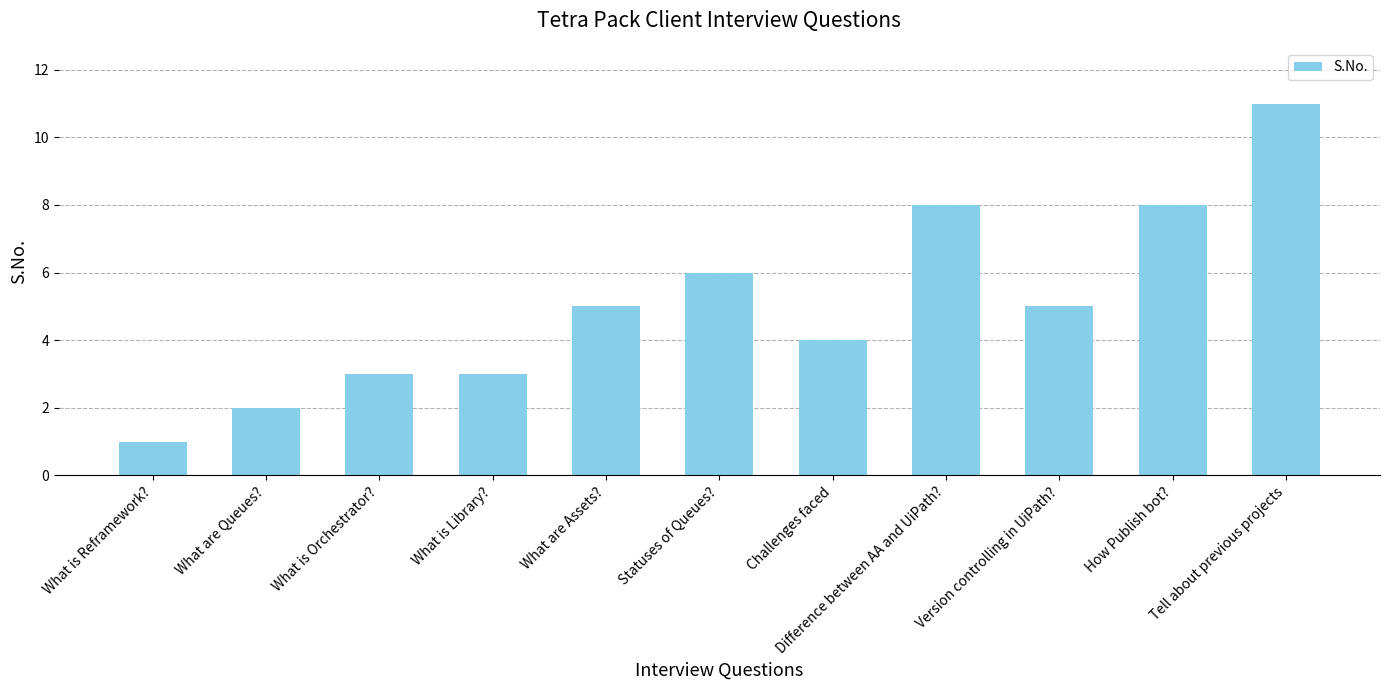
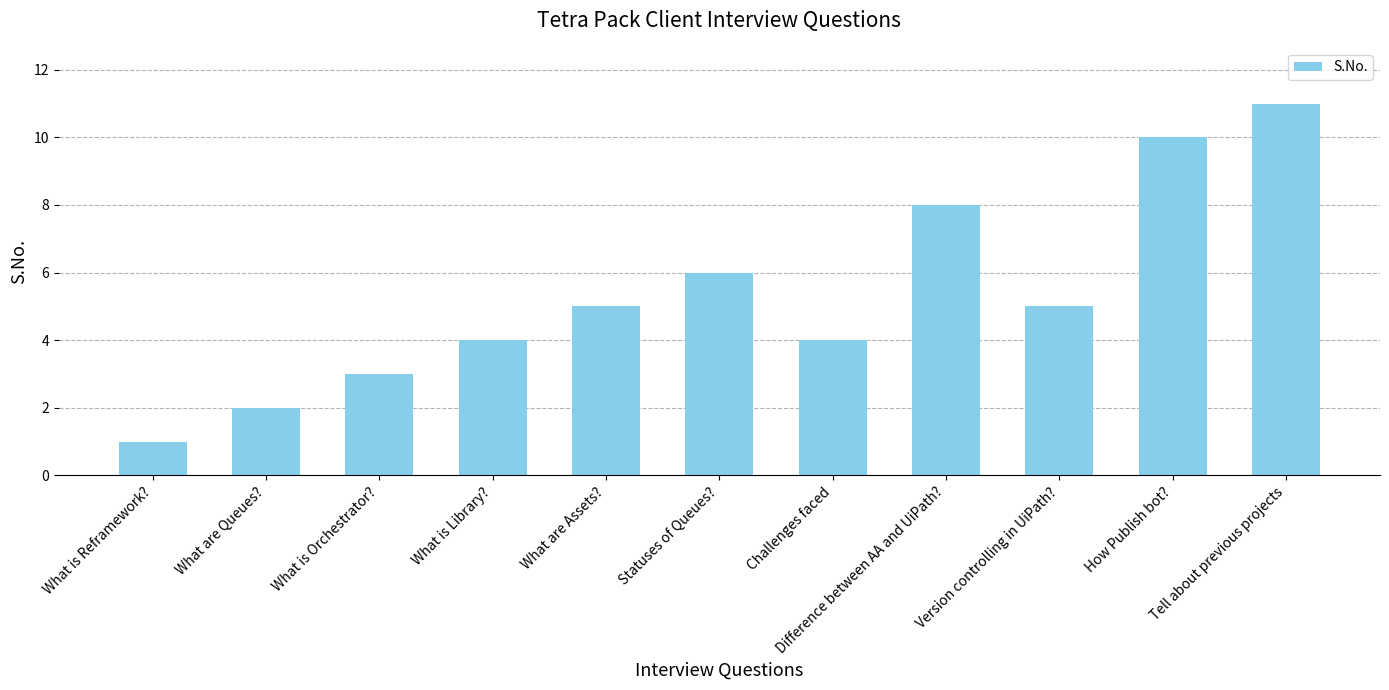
  {
    "What is Reframework?": 1,
    "What are Queues?": 2,
    "What is Orchestrator?": 3,
-   "What is Library?": 3,
+   "What is Library?": 4,
    "What are Assets?": 5,
    "Statuses of Queues?": 6,
    "Challenges faced": 4,
    "Difference between AA and UiPath?": 8,
    "Version controlling in UiPath?": 5,
-   "How Publish bot?": 8,
+   "How Publish bot?": 10,
    "Tell about previous projects": 11
  }
